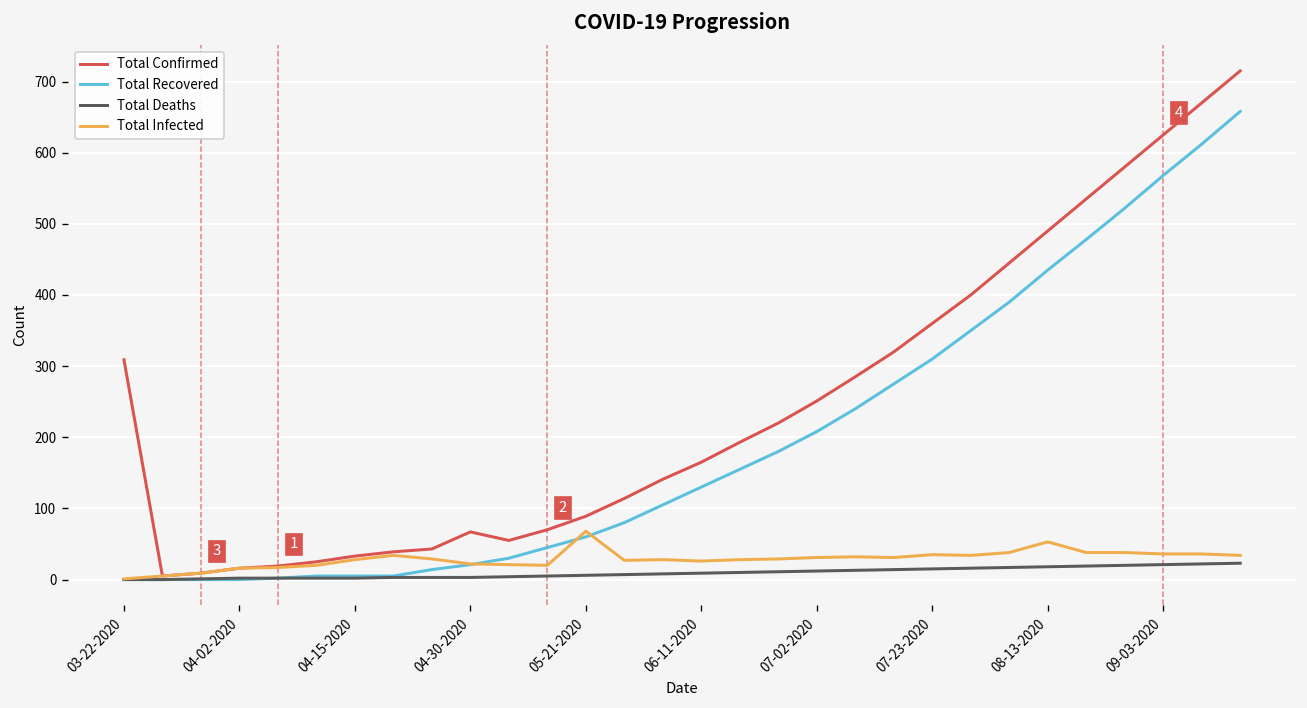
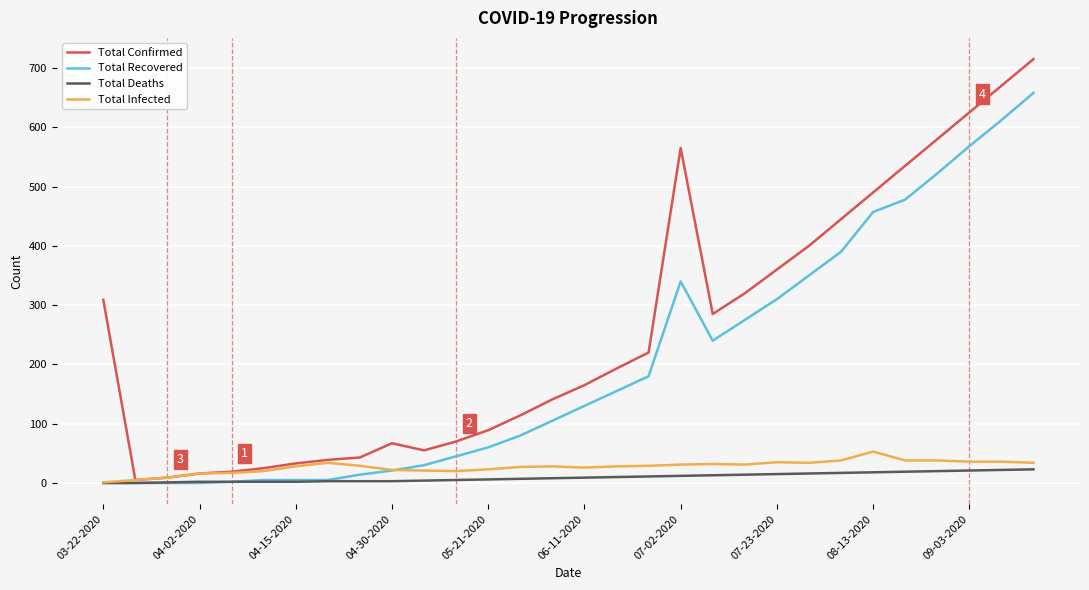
  {
    "Total Confirmed": {
      "03-22-2020": 310,
      "04-15-2020": 30,
      "04-30-2020": 70,
      "06-11-2020": 170,
-     "07-02-2020": 250,
+     "07-02-2020": 570,
      "07-23-2020": 360,
      "08-13-2020": 490
    },
    "Total Recovered": {
      "05-21-2020": 60,
      "06-11-2020": 130,
-     "07-02-2020": 210,
+     "07-02-2020": 340,
      "07-23-2020": 310,
-     "08-13-2020": 440,
+     "08-13-2020": 460,
      "09-03-2020": 570
    },
    "Total Deaths": {
      "04-30-2020": 0,
      "05-21-2020": 10,
      "06-11-2020": 10,
      "07-02-2020": 10,
      "07-23-2020": 20,
      "08-13-2020": 20,
      "09-03-2020": 20
    },
    "Total Infected": {
      "04-15-2020": 30,
-     "05-21-2020": 70,
+     "05-21-2020": 20,
      "06-11-2020": 30,
      "07-02-2020": 30,
      "07-23-2020": 40,
      "08-13-2020": 50,
      "09-03-2020": 40
    }
  }
